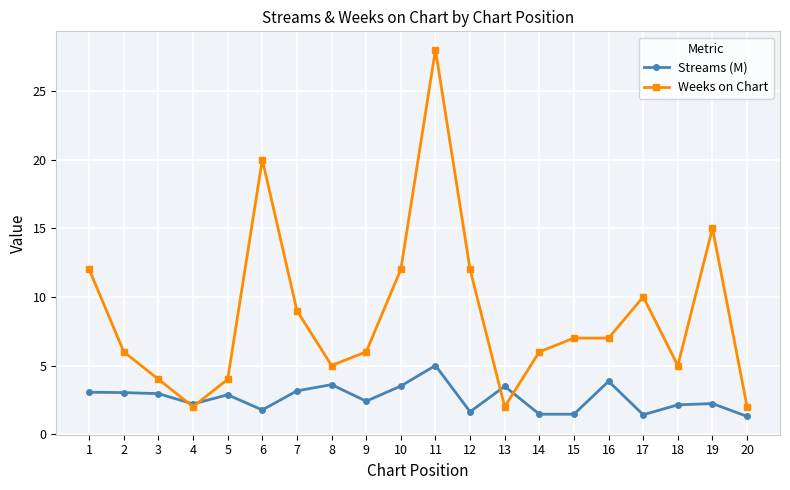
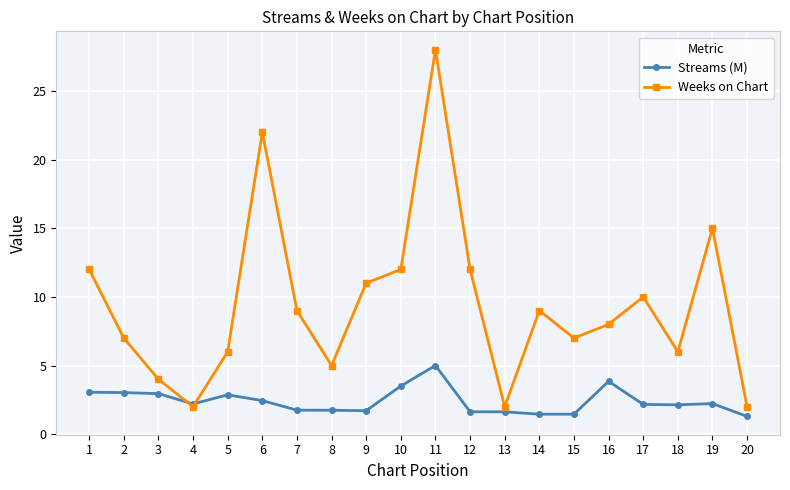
  {
    "Streams (M)": {
      "1": 3.1,
      "2": 3.0,
      "3": 3.0,
      "4": 2.2,
      "5": 2.9,
-     "6": 1.8,
-     "7": 3.2,
-     "8": 3.6,
-     "9": 2.4,
+     "6": 2.4,
+     "7": 1.8,
+     "8": 1.7,
+     "9": 1.7,
      "10": 3.5,
      "11": 5.0,
      "12": 1.6,
-     "13": 3.5,
+     "13": 1.6,
      "14": 1.5,
      "15": 1.5,
      "16": 3.9,
-     "17": 1.4,
+     "17": 2.2,
      "18": 2.1,
      "19": 2.2,
      "20": 1.3
    },
    "Weeks on Chart": {
      "1": 12,
-     "2": 6,
+     "2": 7,
      "3": 4,
      "4": 2,
-     "5": 4,
-     "6": 20,
+     "5": 6,
+     "6": 22,
      "7": 9,
      "8": 5,
-     "9": 6,
+     "9": 11,
      "10": 12,
      "11": 28,
      "12": 12,
      "13": 2,
-     "14": 6,
+     "14": 9,
      "15": 7,
-     "16": 7,
+     "16": 8,
      "17": 10,
-     "18": 5,
+     "18": 6,
      "19": 15,
      "20": 2
    }
  }
